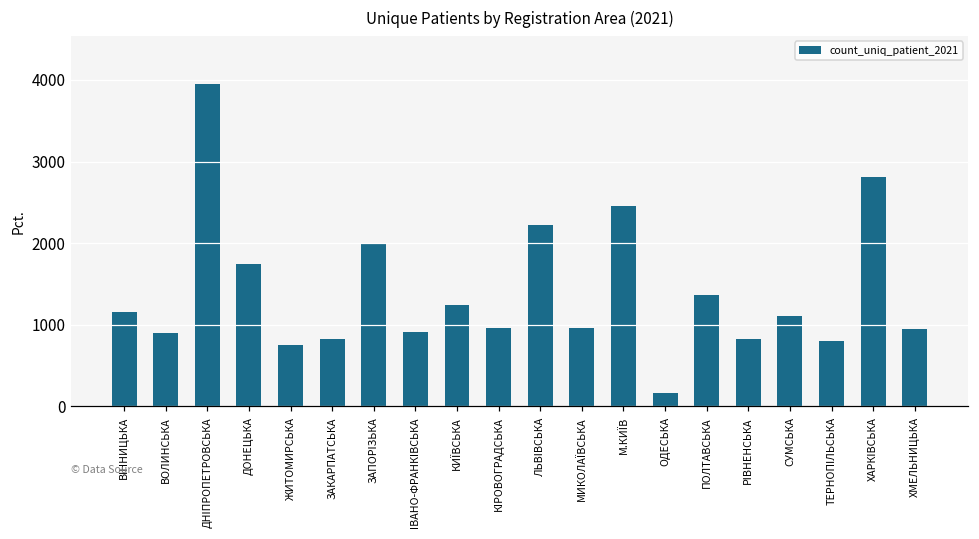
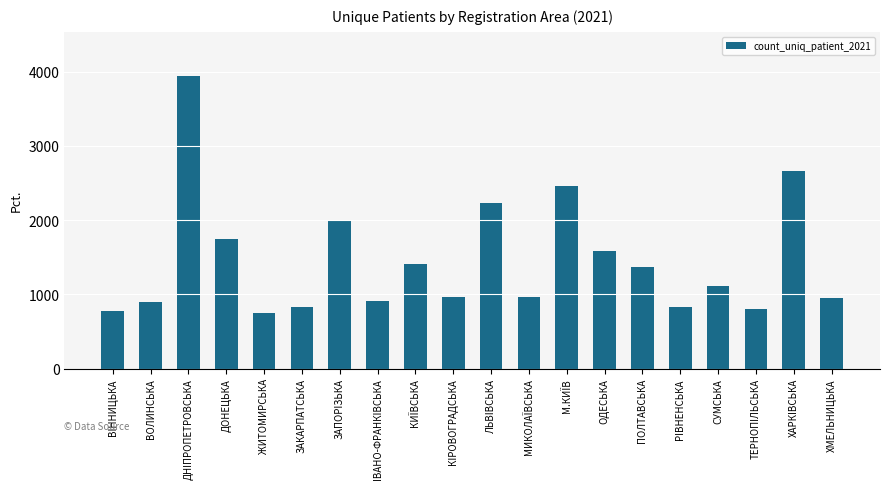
  {
-   "ВІННИЦЬКА": 1200,
+   "ВІННИЦЬКА": 800,
    "ВОЛИНСЬКА": 900,
    "ДНІПРОПЕТРОВСЬКА": 3900,
    "ДОНЕЦЬКА": 1700,
    "ЖИТОМИРСЬКА": 800,
    "ЗАКАРПАТСЬКА": 800,
    "ЗАПОРІЗЬКА": 2000,
    "ІВАНО-ФРАНКІВСЬКА": 900,
-   "КИЇВСЬКА": 1200,
+   "КИЇВСЬКА": 1400,
    "КІРОВОГРАДСЬКА": 1000,
    "ЛЬВІВСЬКА": 2200,
    "МИКОЛАЇВСЬКА": 1000,
    "М.КИЇВ": 2500,
-   "ОДЕСЬКА": 200,
+   "ОДЕСЬКА": 1600,
    "ПОЛТАВСЬКА": 1400,
    "РІВНЕНСЬКА": 800,
    "СУМСЬКА": 1100,
    "ТЕРНОПІЛЬСЬКА": 800,
-   "ХАРКІВСЬКА": 2800,
+   "ХАРКІВСЬКА": 2700,
    "ХМЕЛЬНИЦЬКА": 1000
  }
